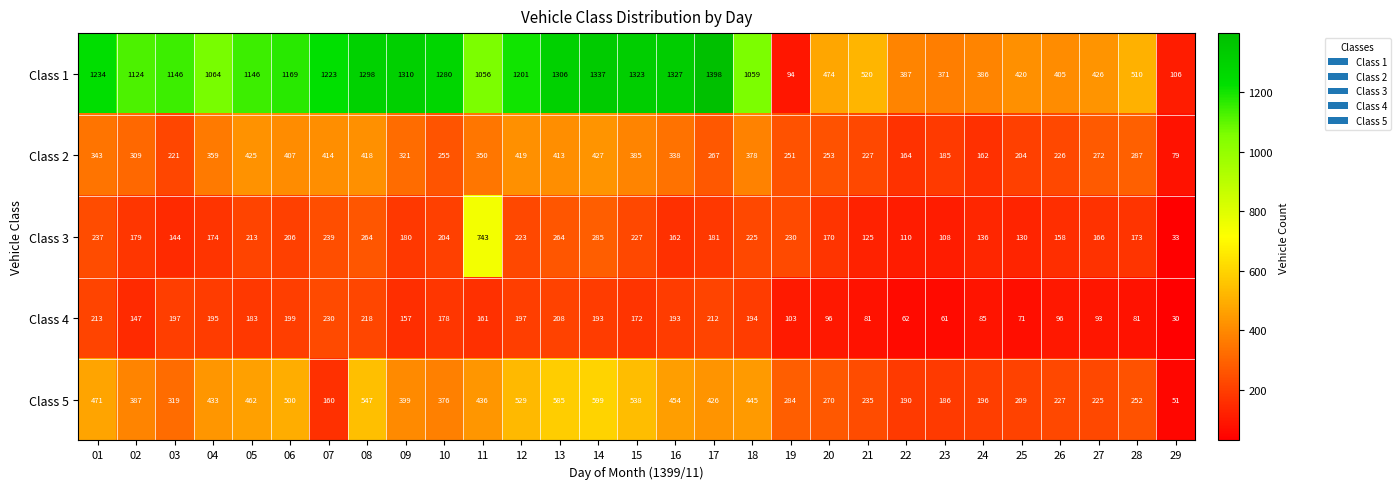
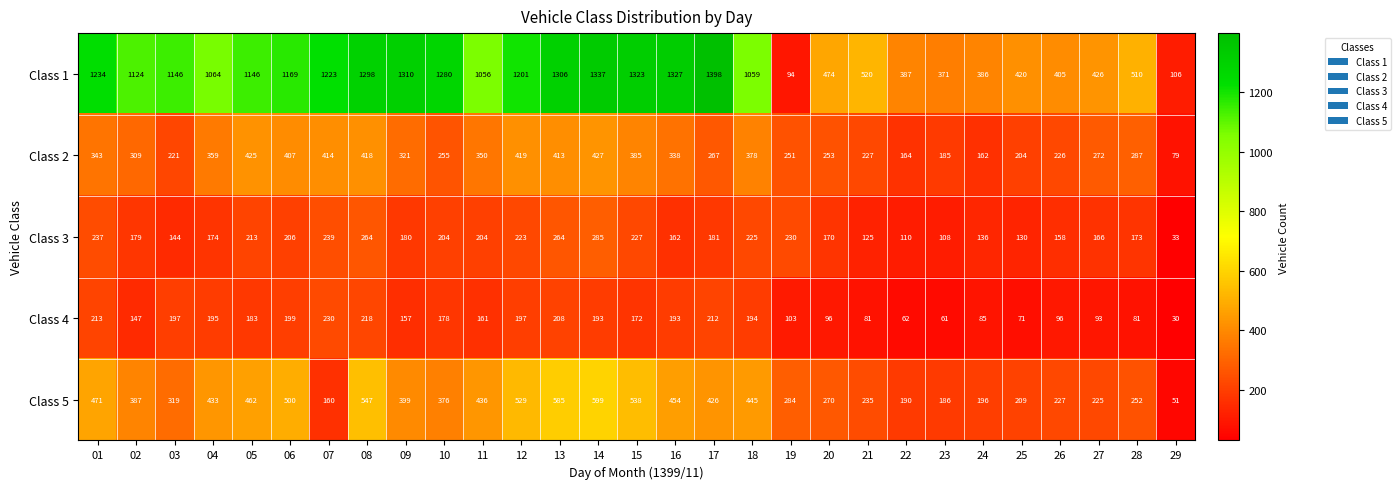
  {
    "Class 1": {
      "01": 1234,
      "02": 1124,
      "03": 1146,
      "04": 1064,
      "05": 1146,
      "06": 1169,
      "07": 1223,
      "08": 1298,
      "09": 1310,
      "10": 1280,
      "11": 1056,
      "12": 1201,
      "13": 1306,
      "14": 1337,
      "15": 1323,
      "16": 1327,
      "17": 1398,
      "18": 1059,
      "19": 94,
      "20": 474,
      "21": 520,
      "22": 387,
      "23": 371,
      "24": 386,
      "25": 420,
      "26": 405,
      "27": 426,
      "28": 510,
      "29": 106
    },
    "Class 2": {
      "01": 343,
      "02": 309,
      "03": 221,
      "04": 359,
      "05": 425,
      "06": 407,
      "07": 414,
      "08": 418,
      "09": 321,
      "10": 255,
      "11": 350,
      "12": 419,
      "13": 413,
      "14": 427,
      "15": 385,
      "16": 338,
      "17": 267,
      "18": 378,
      "19": 251,
      "20": 253,
      "21": 227,
      "22": 164,
      "23": 185,
      "24": 162,
      "25": 204,
      "26": 226,
      "27": 272,
      "28": 287,
      "29": 79
    },
    "Class 3": {
      "01": 237,
      "02": 179,
      "03": 144,
      "04": 174,
      "05": 213,
      "06": 206,
      "07": 239,
      "08": 264,
      "09": 180,
      "10": 204,
-     "11": 743,
+     "11": 204,
      "12": 223,
      "13": 264,
      "14": 285,
      "15": 227,
      "16": 162,
      "17": 181,
      "18": 225,
      "19": 230,
      "20": 170,
      "21": 125,
      "22": 110,
      "23": 108,
      "24": 136,
      "25": 130,
      "26": 158,
      "27": 166,
      "28": 173,
      "29": 33
    },
    "Class 4": {
      "01": 213,
      "02": 147,
      "03": 197,
      "04": 195,
      "05": 183,
      "06": 199,
      "07": 230,
      "08": 218,
      "09": 157,
      "10": 178,
      "11": 161,
      "12": 197,
      "13": 208,
      "14": 193,
      "15": 172,
      "16": 193,
      "17": 212,
      "18": 194,
      "19": 103,
      "20": 96,
      "21": 81,
      "22": 62,
      "23": 61,
      "24": 85,
      "25": 71,
      "26": 96,
      "27": 93,
      "28": 81,
      "29": 30
    },
    "Class 5": {
      "01": 471,
      "02": 387,
      "03": 319,
      "04": 433,
      "05": 462,
      "06": 500,
      "07": 160,
      "08": 547,
      "09": 399,
      "10": 376,
      "11": 436,
      "12": 529,
      "13": 585,
      "14": 599,
      "15": 538,
      "16": 454,
      "17": 426,
      "18": 445,
      "19": 284,
      "20": 270,
      "21": 235,
      "22": 190,
      "23": 186,
      "24": 196,
      "25": 209,
      "26": 227,
      "27": 225,
      "28": 252,
      "29": 51
    }
  }
